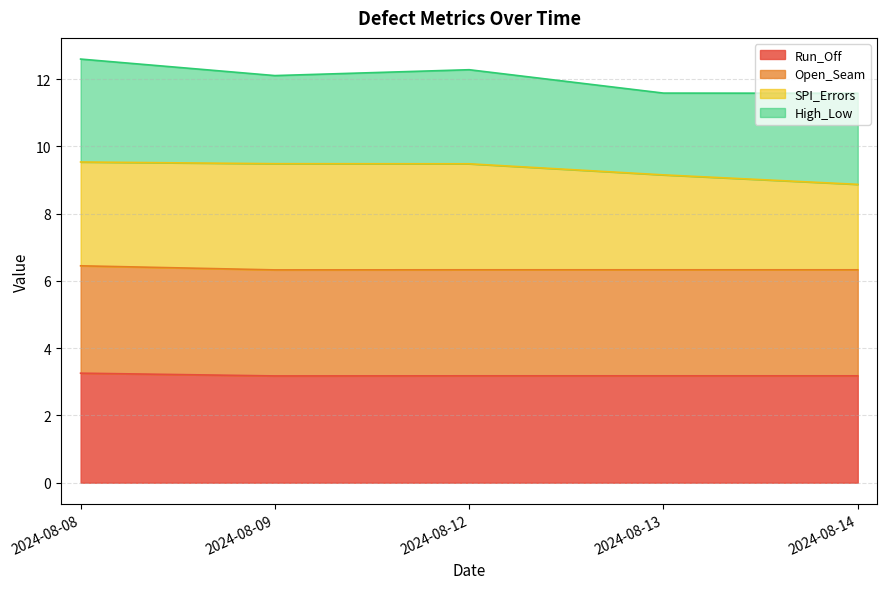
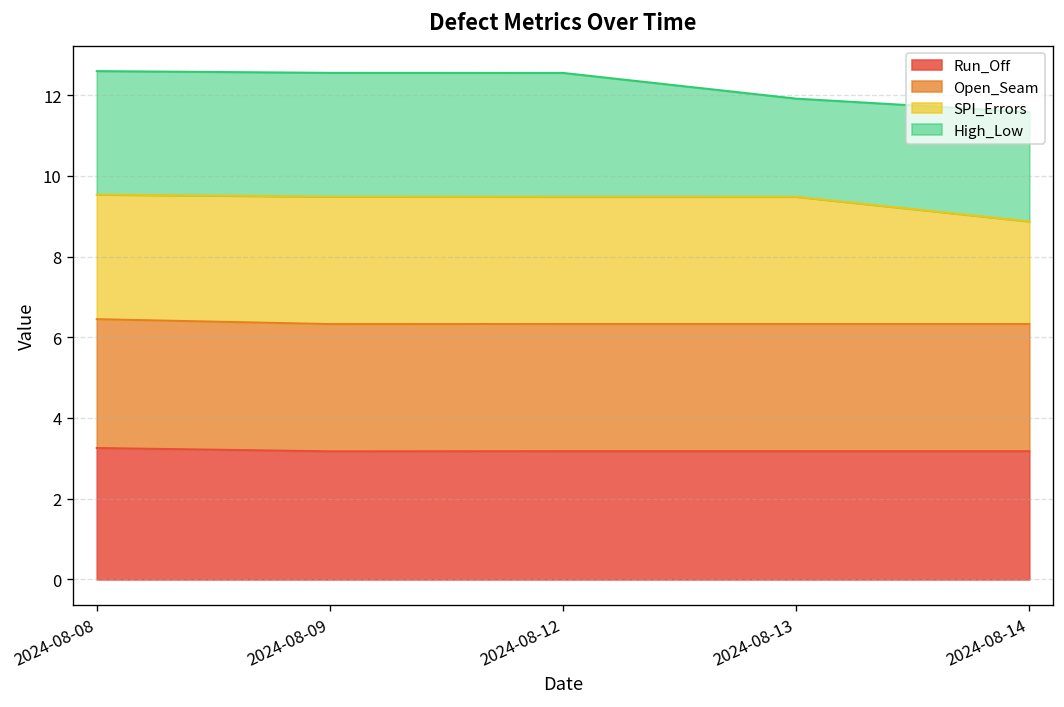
  {
    "SPI_Errors": {
      "2024-08-08": 3.1,
      "2024-08-09": 3.2,
      "2024-08-12": 3.2,
-     "2024-08-13": 2.8,
+     "2024-08-13": 3.2,
      "2024-08-14": 2.5
    },
    "High_Low": {
      "2024-08-08": 3.1,
-     "2024-08-09": 2.6,
-     "2024-08-12": 2.8,
+     "2024-08-09": 3.1,
+     "2024-08-12": 3.1,
      "2024-08-13": 2.4
    }
  }
